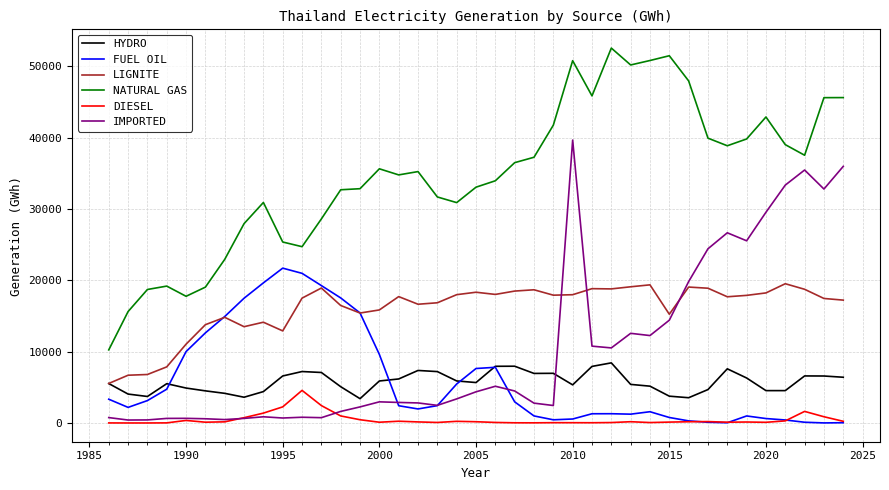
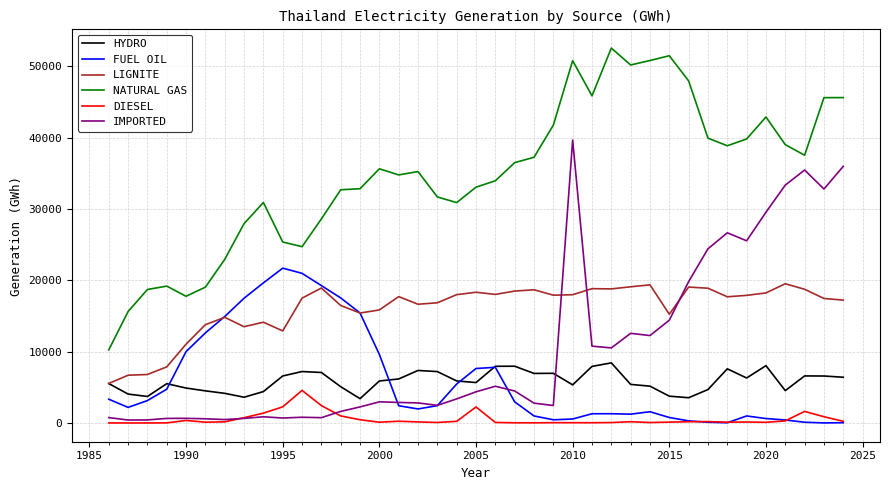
  {
    "HYDRO": {
      "1990": 5000,
      "1995": 7000,
      "2000": 6000,
      "2005": 6000,
      "2010": 5000,
      "2015": 4000,
-     "2020": 5000
+     "2020": 8000
    },
    "FUEL OIL": {
      "1990": 10000,
      "1995": 22000,
      "2000": 10000,
      "2005": 8000,
      "2010": 1000,
      "2015": 1000,
      "2020": 1000
    },
    "LIGNITE": {
      "1990": 11000,
      "1995": 13000,
      "2000": 16000,
      "2005": 18000,
      "2010": 18000,
      "2015": 15000,
      "2020": 18000
    },
    "NATURAL GAS": {
      "1990": 18000,
      "1995": 25000,
      "2000": 36000,
      "2005": 33000,
      "2010": 51000,
      "2015": 51000,
      "2020": 43000
    },
    "DIESEL": {
      "1995": 2000,
      "2000": 0,
-     "2005": 0,
+     "2005": 2000,
      "2010": 0,
      "2015": 0,
      "2020": 0
    },
    "IMPORTED": {
      "1995": 1000,
      "2000": 3000,
      "2005": 4000,
      "2010": 40000,
      "2015": 14000,
      "2020": 30000
    }
  }
